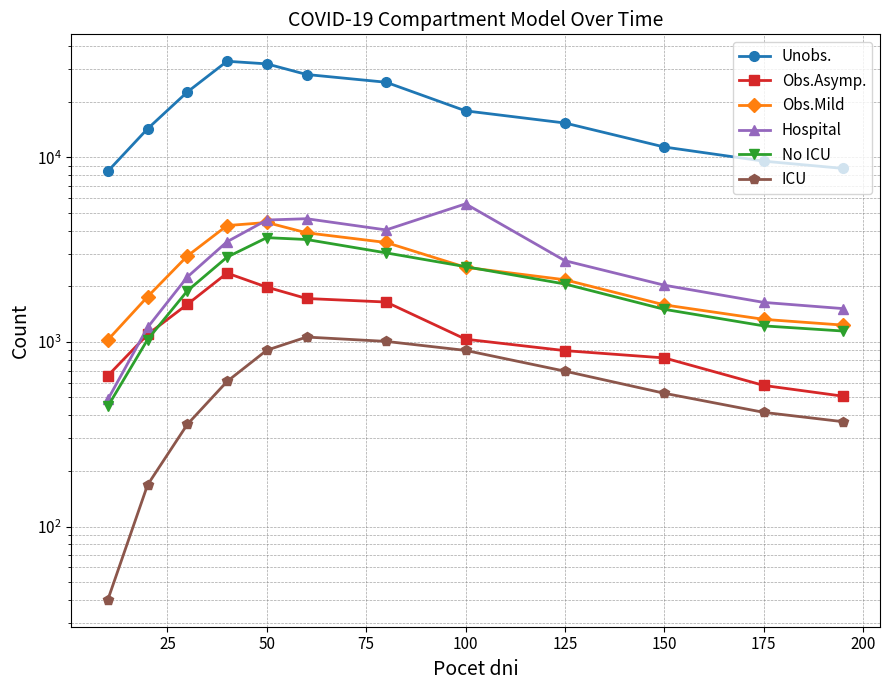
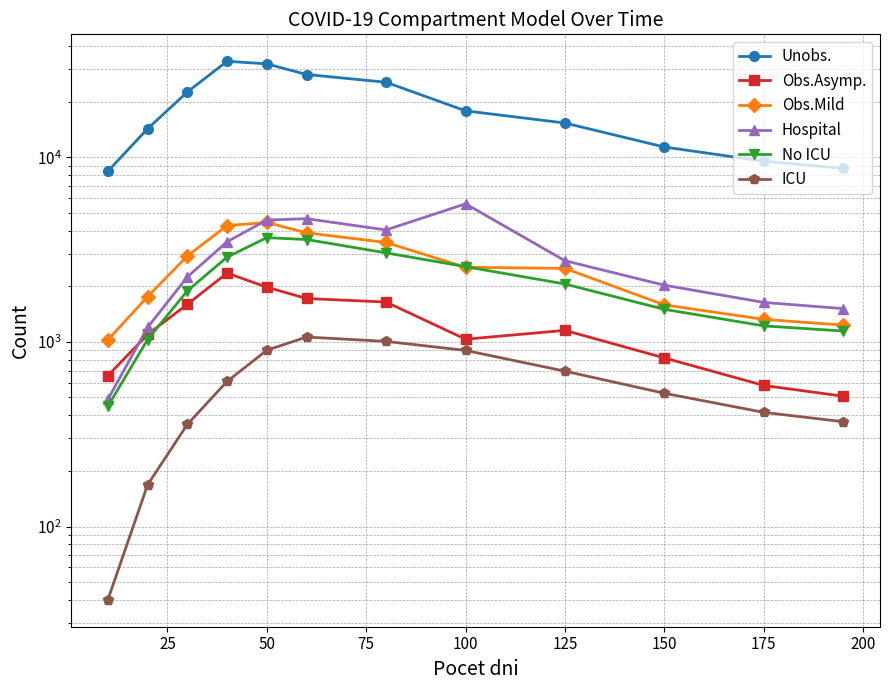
  {
    "Unobs.": {
      "50": 32000,
      "100": 18000,
      "125": 15000,
      "150": 11000
    },
    "Obs.Asymp.": {
      "50": 2000,
      "100": 1000,
-     "125": 900,
+     "125": 1200,
      "150": 800,
      "175": 580
    },
    "Obs.Mild": {
-     "125": 2200,
+     "125": 2500,
      "150": 1600,
      "175": 1300
    },
    "Hospital": {
      "100": 5600,
      "125": 2800,
      "150": 2000,
      "175": 1600
    },
    "No ICU": {
      "50": 3700,
      "125": 2100,
      "150": 1500,
      "175": 1200
    },
    "ICU": {
      "50": 900,
      "100": 900,
      "125": 690,
      "150": 530,
      "175": 420
    }
  }
